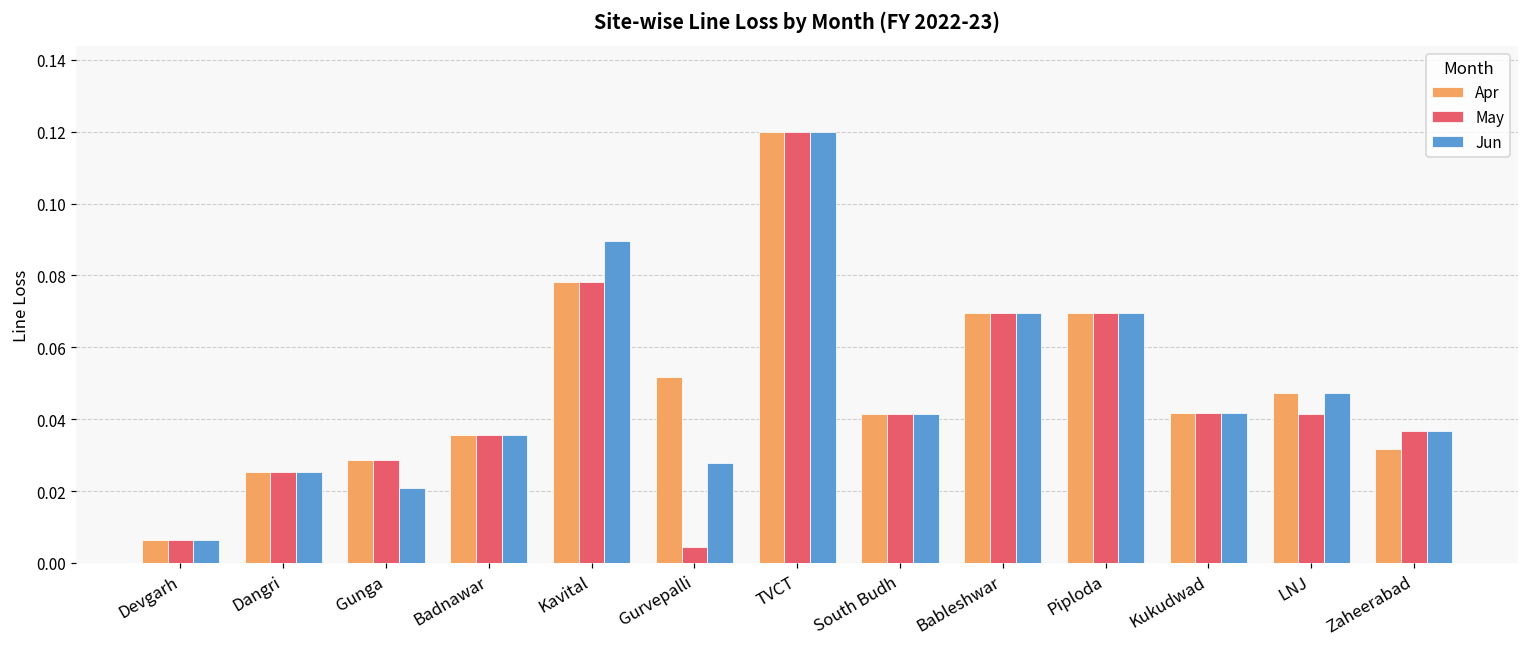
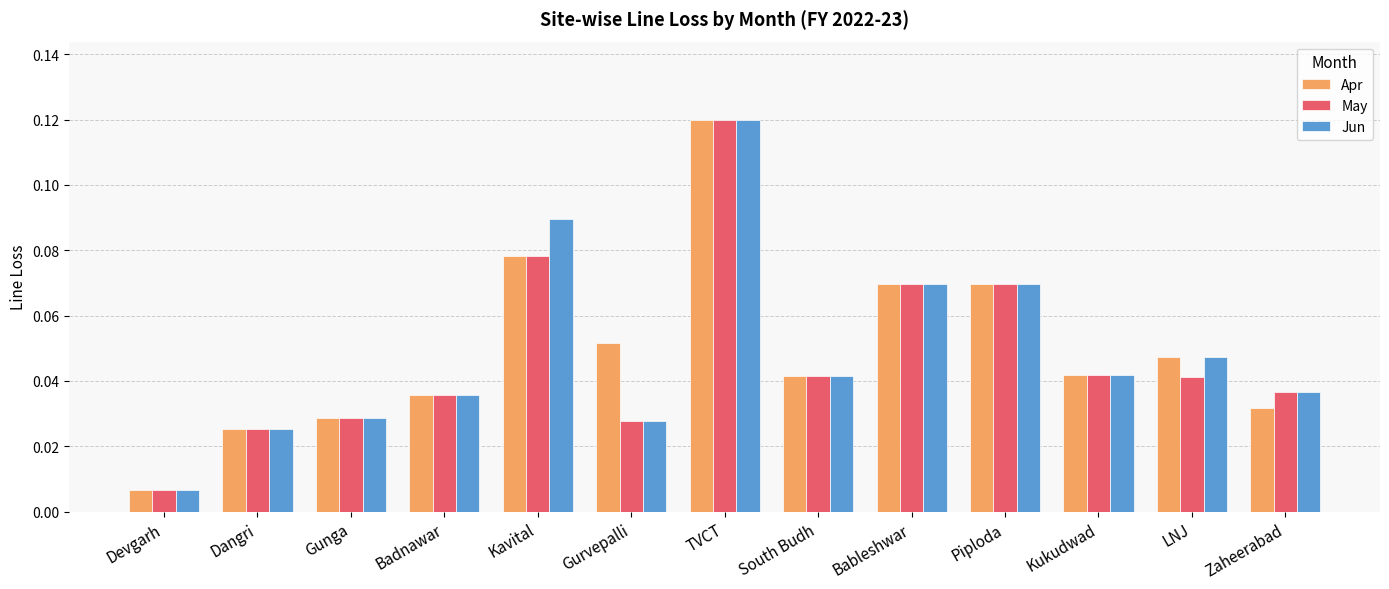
  {
    "Apr": {
      "Devgarh": 0.007,
      "Dangri": 0.025,
      "Gunga": 0.029,
      "Badnawar": 0.036,
      "Kavital": 0.078,
      "Gurvepalli": 0.052,
      "TVCT": 0.120,
      "South Budh": 0.042,
      "Bableshwar": 0.070,
      "Piploda": 0.070,
      "Kukudwad": 0.042,
      "LNJ": 0.047,
      "Zaheerabad": 0.032
    },
    "May": {
      "Devgarh": 0.007,
      "Dangri": 0.025,
      "Gunga": 0.029,
      "Badnawar": 0.036,
      "Kavital": 0.078,
-     "Gurvepalli": 0.005,
+     "Gurvepalli": 0.028,
      "TVCT": 0.120,
      "South Budh": 0.042,
      "Bableshwar": 0.070,
      "Piploda": 0.070,
      "Kukudwad": 0.042,
      "LNJ": 0.041,
      "Zaheerabad": 0.037
    },
    "Jun": {
      "Devgarh": 0.007,
      "Dangri": 0.025,
-     "Gunga": 0.021,
+     "Gunga": 0.029,
      "Badnawar": 0.036,
      "Kavital": 0.090,
      "Gurvepalli": 0.028,
      "TVCT": 0.120,
      "South Budh": 0.042,
      "Bableshwar": 0.070,
      "Piploda": 0.070,
      "Kukudwad": 0.042,
      "LNJ": 0.047,
      "Zaheerabad": 0.037
    }
  }
